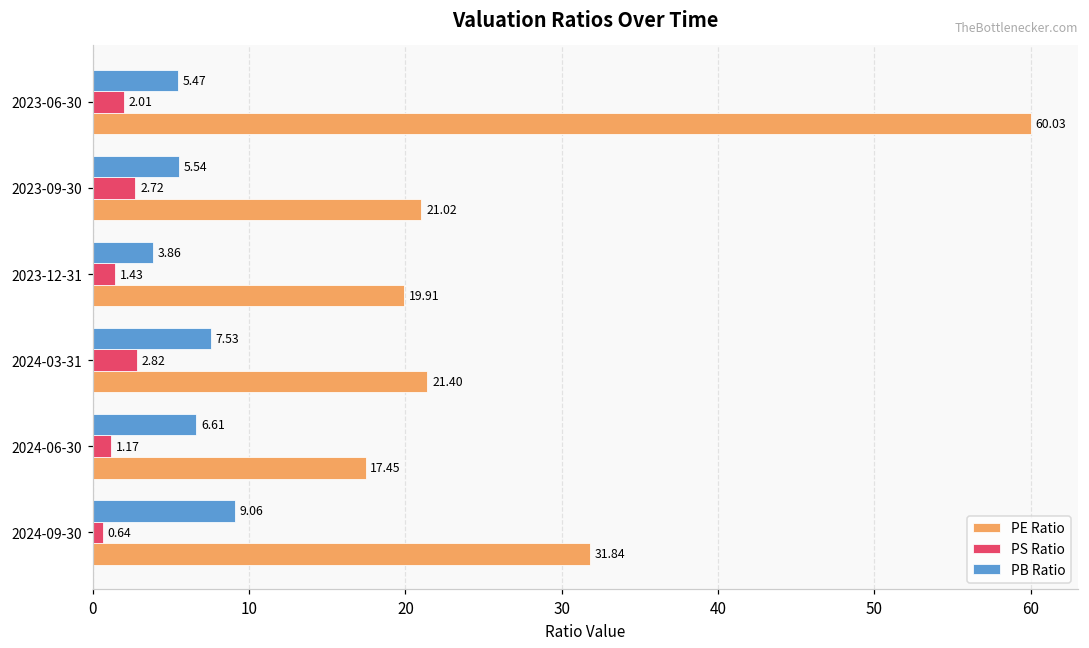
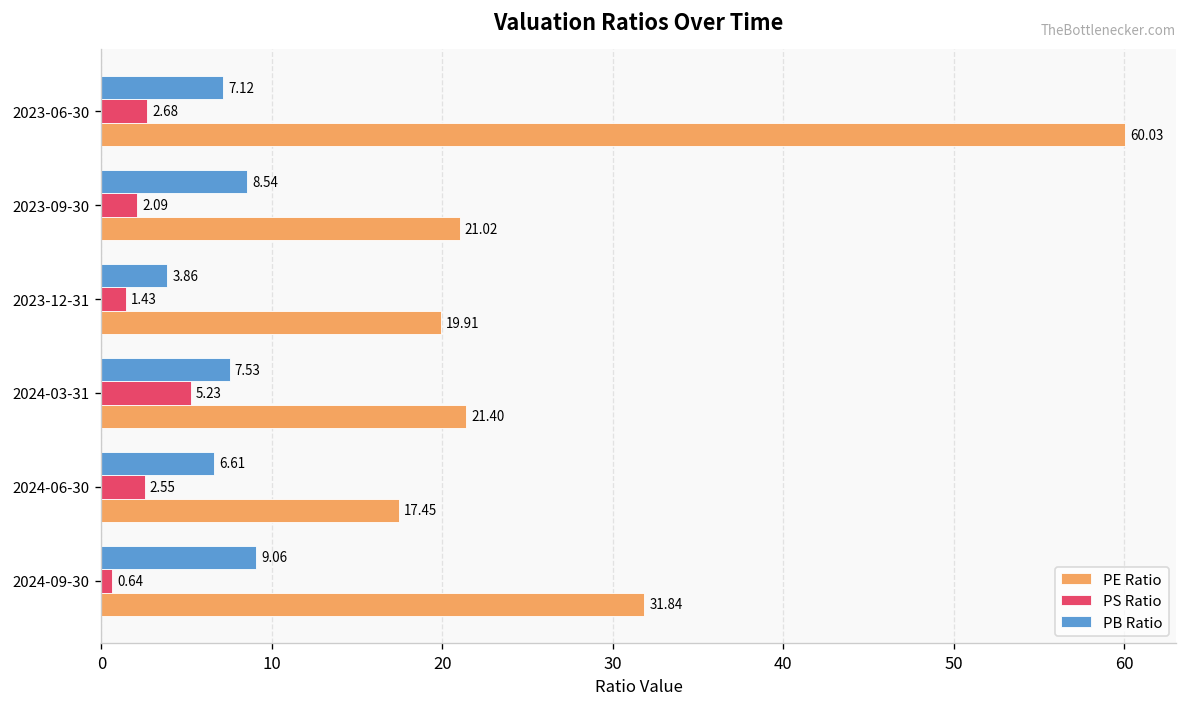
  {
    "PE Ratio": {
      "2023-06-30": 60.03,
      "2023-09-30": 21.02,
      "2023-12-31": 19.91,
      "2024-03-31": 21.40,
      "2024-06-30": 17.45,
      "2024-09-30": 31.84
    },
    "PS Ratio": {
-     "2023-06-30": 2.01,
-     "2023-09-30": 2.72,
+     "2023-06-30": 2.68,
+     "2023-09-30": 2.09,
      "2023-12-31": 1.43,
-     "2024-03-31": 2.82,
-     "2024-06-30": 1.17,
+     "2024-03-31": 5.23,
+     "2024-06-30": 2.55,
      "2024-09-30": 0.64
    },
    "PB Ratio": {
-     "2023-06-30": 5.47,
-     "2023-09-30": 5.54,
+     "2023-06-30": 7.12,
+     "2023-09-30": 8.54,
      "2023-12-31": 3.86,
      "2024-03-31": 7.53,
      "2024-06-30": 6.61,
      "2024-09-30": 9.06
    }
  }
